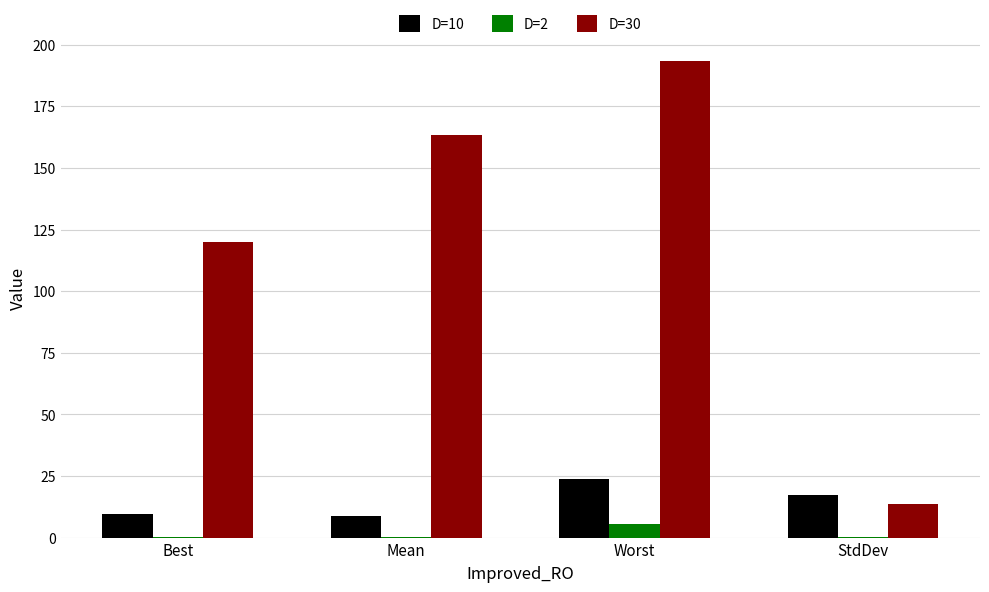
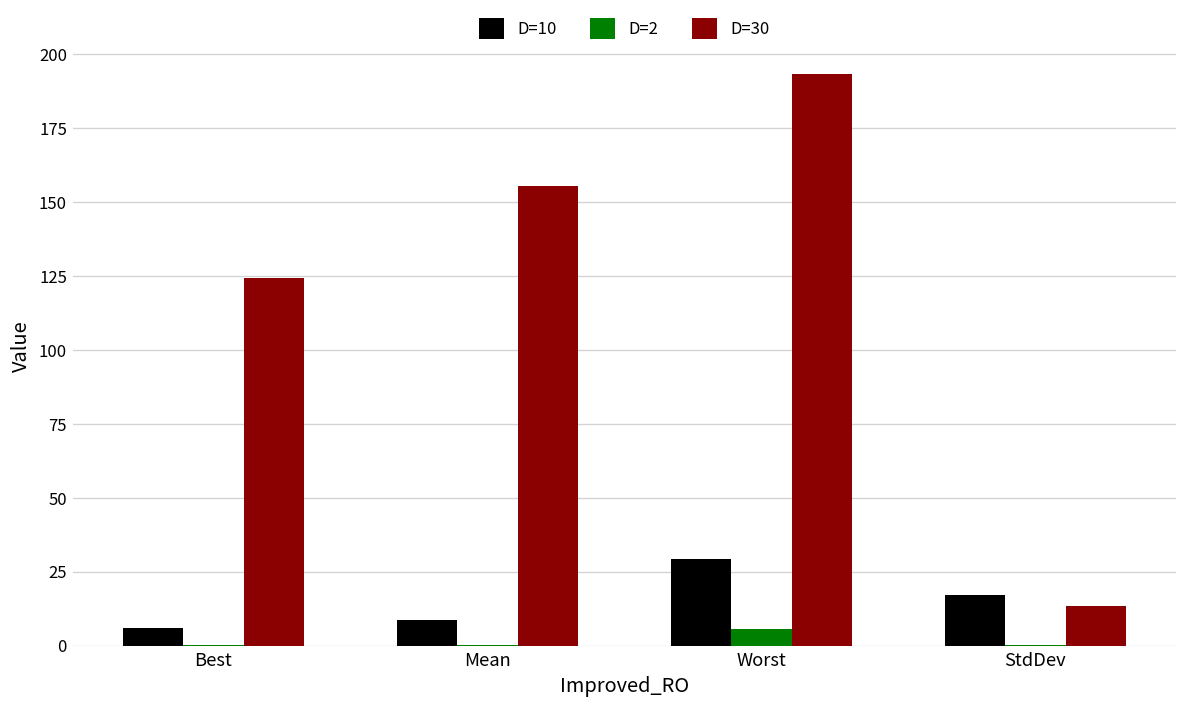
  {
    "D=10": {
-     "Best": 9,
+     "Best": 6,
      "Mean": 9,
-     "Worst": 24,
+     "Worst": 29,
      "StdDev": 17
    },
    "D=2": {
      "Worst": 6
    },
    "D=30": {
-     "Best": 120,
-     "Mean": 163,
+     "Best": 124,
+     "Mean": 155,
      "Worst": 193,
      "StdDev": 13
    }
  }
